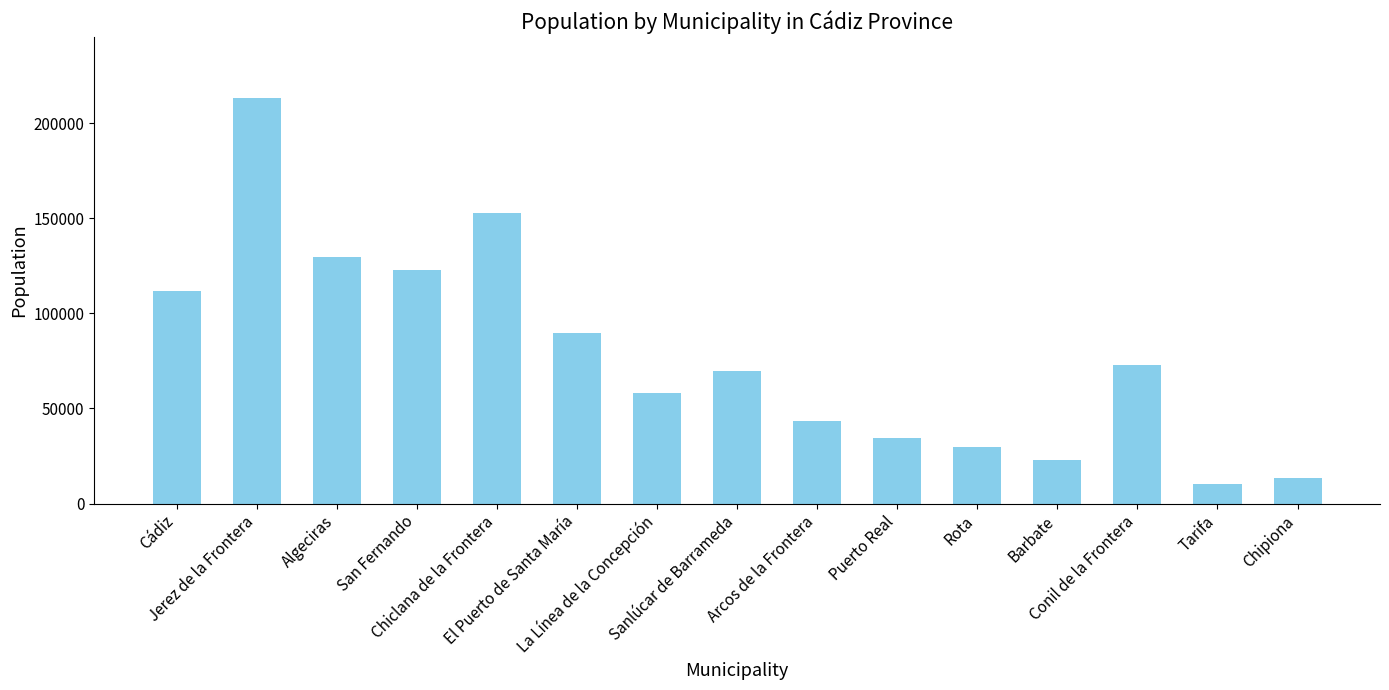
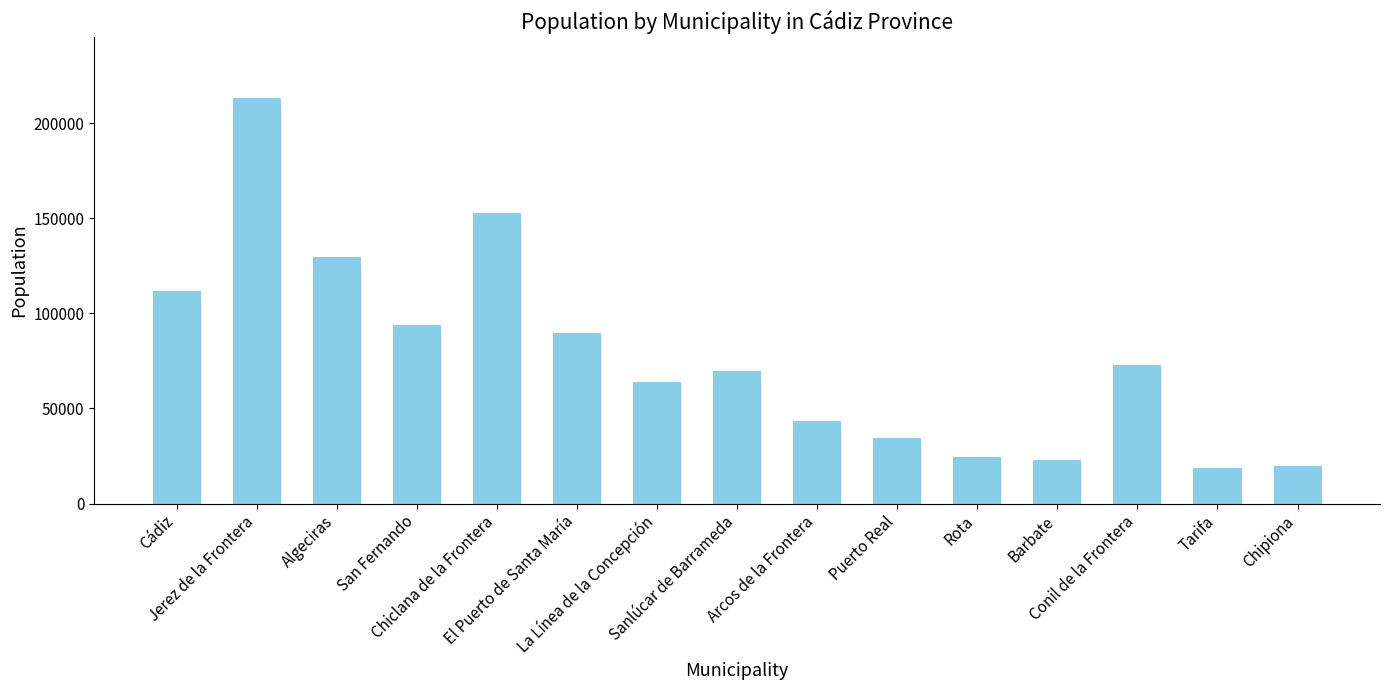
  {
    "Cádiz": 112000,
    "Jerez de la Frontera": 213000,
    "Algeciras": 130000,
-   "San Fernando": 123000,
+   "San Fernando": 94000,
    "Chiclana de la Frontera": 153000,
    "El Puerto de Santa María": 90000,
-   "La Línea de la Concepción": 58000,
+   "La Línea de la Concepción": 64000,
    "Sanlúcar de Barrameda": 70000,
    "Arcos de la Frontera": 44000,
    "Puerto Real": 35000,
-   "Rota": 30000,
+   "Rota": 24000,
    "Barbate": 23000,
    "Conil de la Frontera": 73000,
-   "Tarifa": 10000,
-   "Chipiona": 14000
+   "Tarifa": 19000,
+   "Chipiona": 20000
  }
